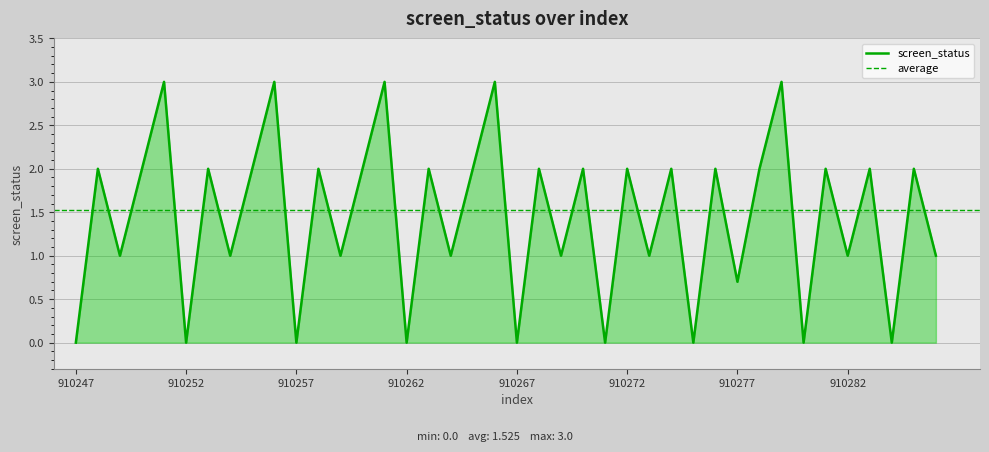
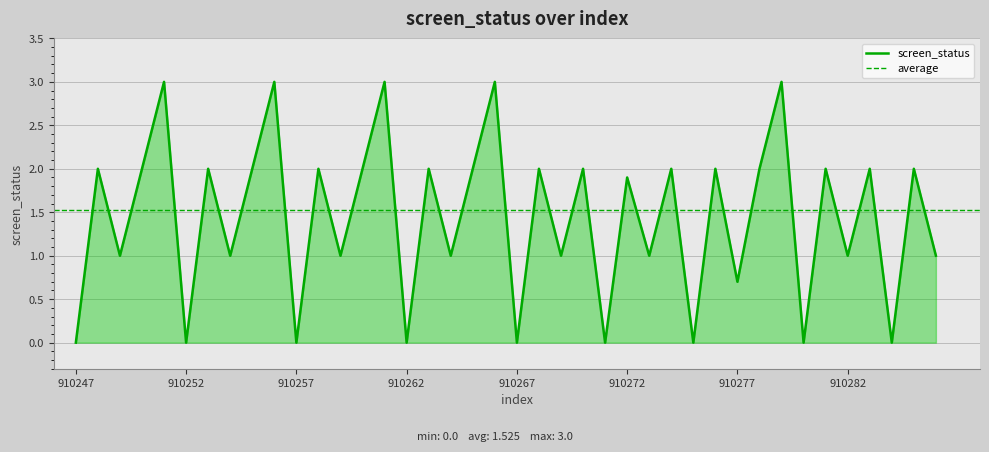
  {
    "910247": 0.0,
    "910252": 0.0,
    "910257": 0.0,
    "910262": 0.0,
    "910267": 0.0,
-   "910272": 2.0,
+   "910272": 1.9,
    "910277": 0.7,
    "910282": 1.0
  }
